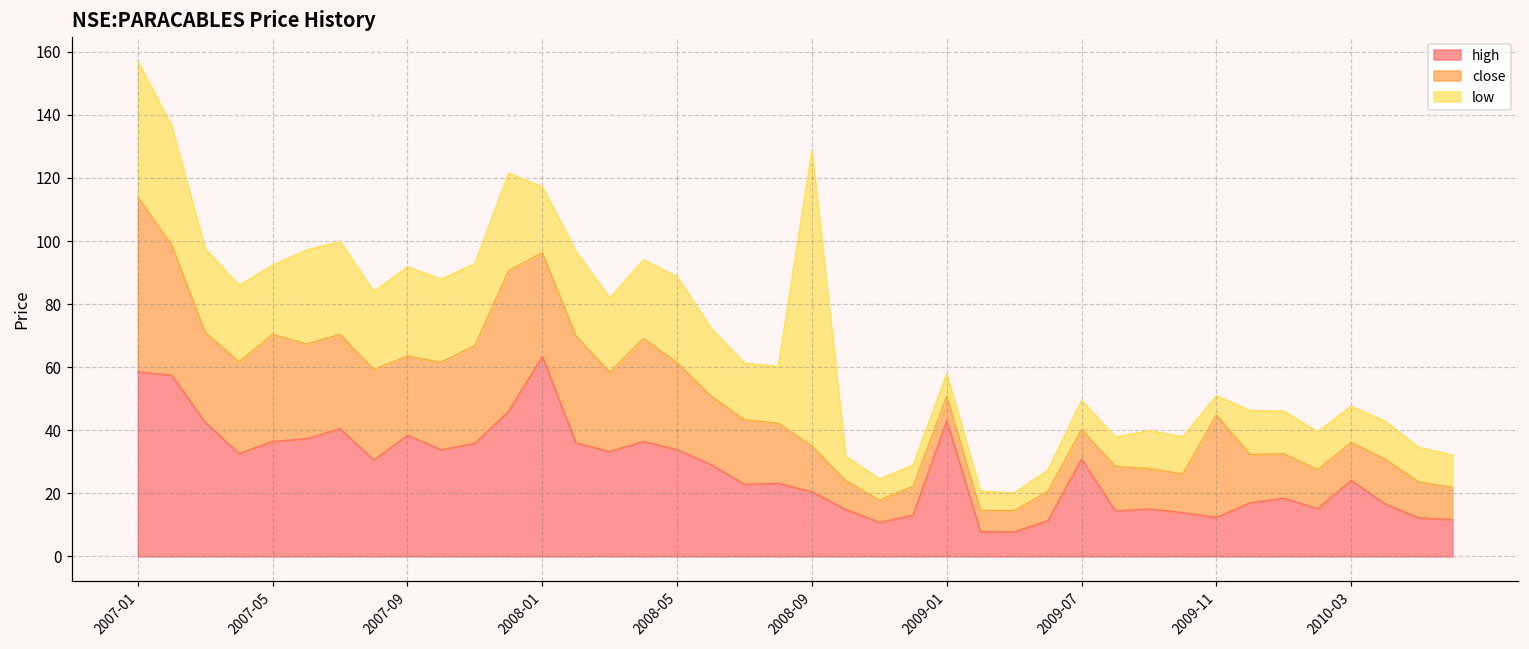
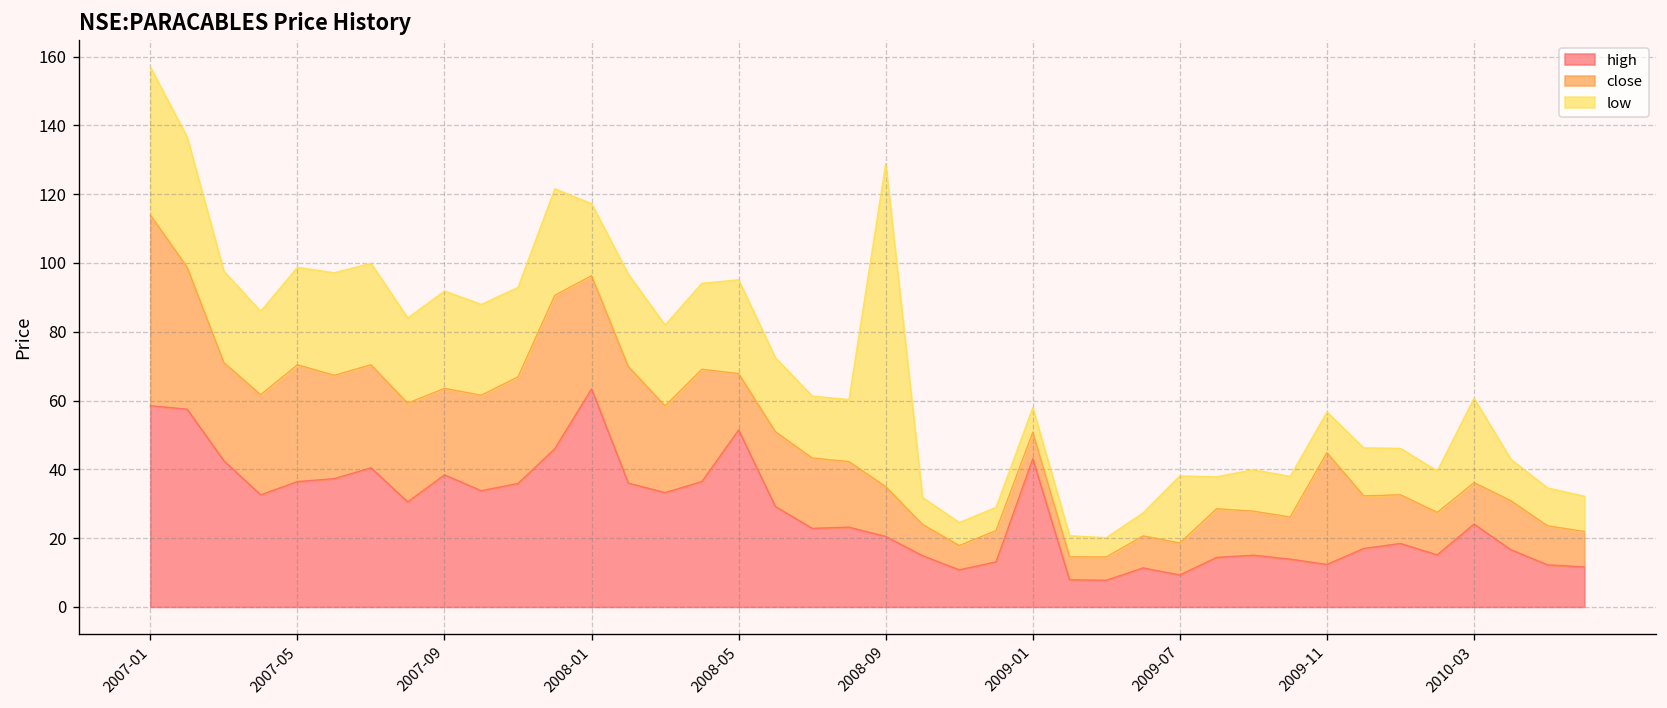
  {
    "high": {
      "2007-01": 59,
      "2007-05": 36,
      "2007-09": 38,
      "2008-01": 63,
-     "2008-05": 34,
+     "2008-05": 51,
      "2008-09": 21,
      "2009-01": 43,
-     "2009-07": 31,
+     "2009-07": 9,
      "2009-11": 12,
      "2010-03": 24
    },
    "close": {
      "2007-01": 55,
      "2007-05": 34,
      "2007-09": 25,
      "2008-01": 33,
-     "2008-05": 28,
+     "2008-05": 16,
      "2008-09": 15,
      "2009-01": 8,
      "2009-07": 9,
      "2009-11": 33,
      "2010-03": 12
    },
    "low": {
      "2007-01": 43,
-     "2007-05": 22,
+     "2007-05": 28,
      "2007-09": 28,
      "2008-01": 21,
      "2008-05": 27,
      "2008-09": 94,
      "2009-01": 7,
-     "2009-07": 9,
-     "2009-11": 6,
-     "2010-03": 11
+     "2009-07": 20,
+     "2009-11": 12,
+     "2010-03": 25
    }
  }
